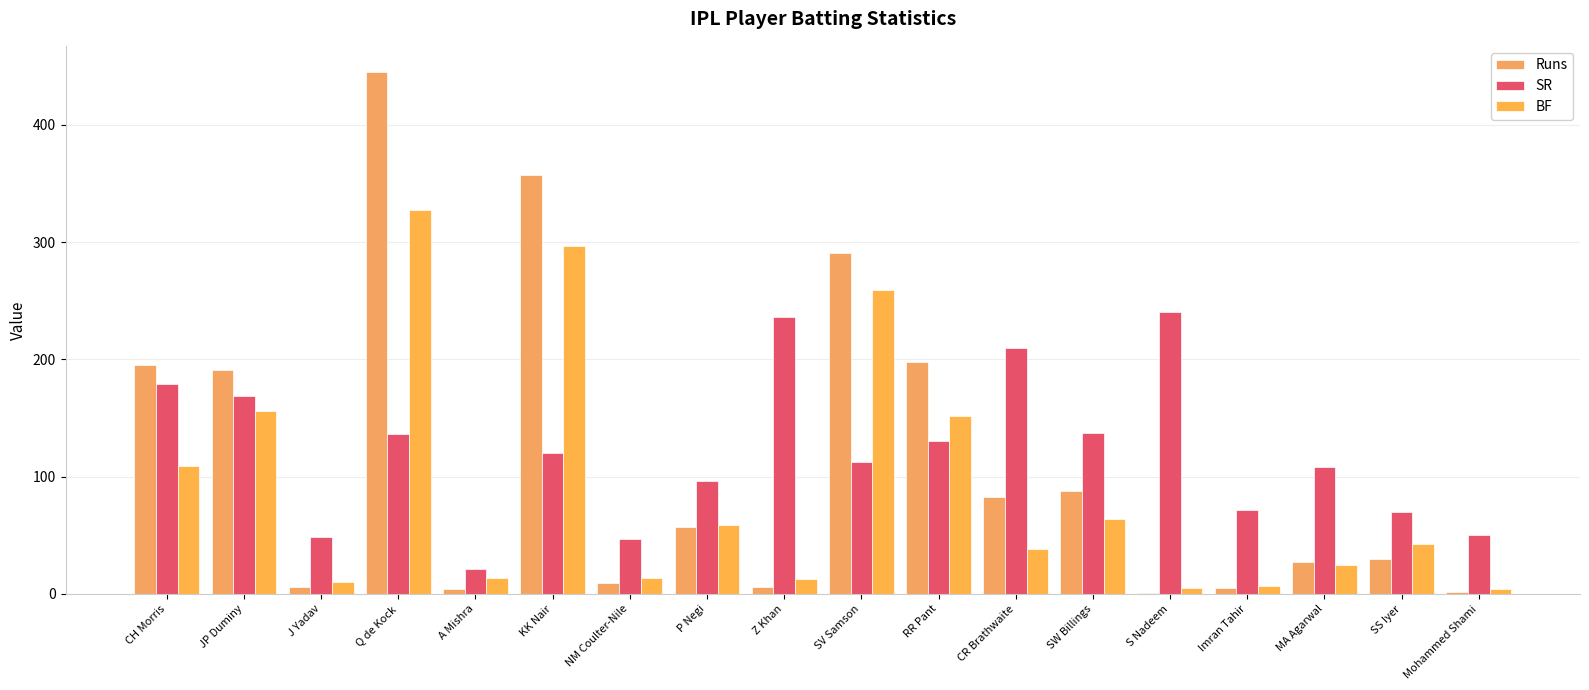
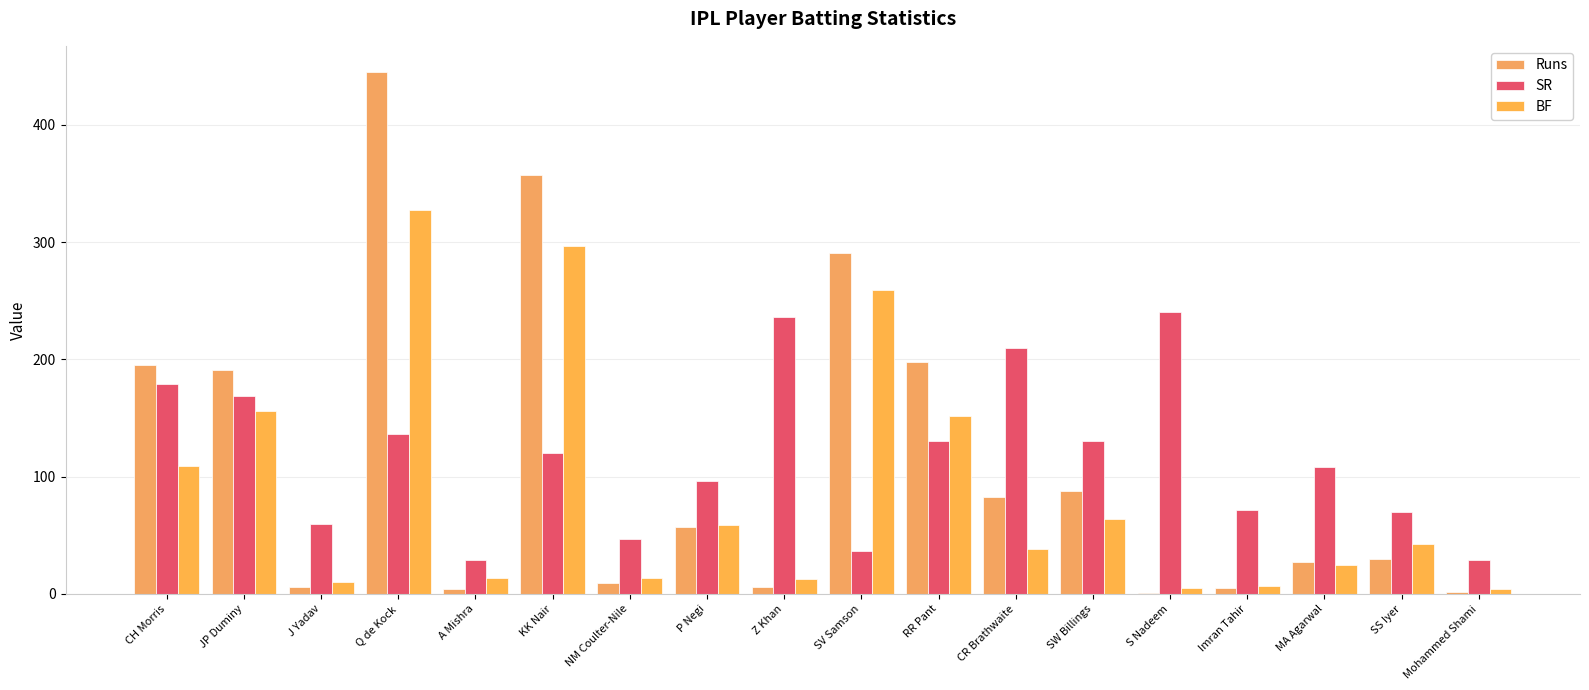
  {
    "SR": {
      "CH Morris": 179,
      "JP Duminy": 169,
-     "J Yadav": 49,
+     "J Yadav": 60,
      "Q de Kock": 136,
-     "A Mishra": 21,
+     "A Mishra": 29,
      "KK Nair": 120,
      "NM Coulter-Nile": 47,
      "P Negi": 97,
      "Z Khan": 236,
-     "SV Samson": 112,
+     "SV Samson": 36,
      "RR Pant": 130,
      "CR Brathwaite": 209,
-     "SW Billings": 138,
+     "SW Billings": 130,
      "S Nadeem": 240,
      "Imran Tahir": 71,
      "MA Agarwal": 108,
      "SS Iyer": 70,
-     "Mohammed Shami": 50
+     "Mohammed Shami": 29
    }
  }
